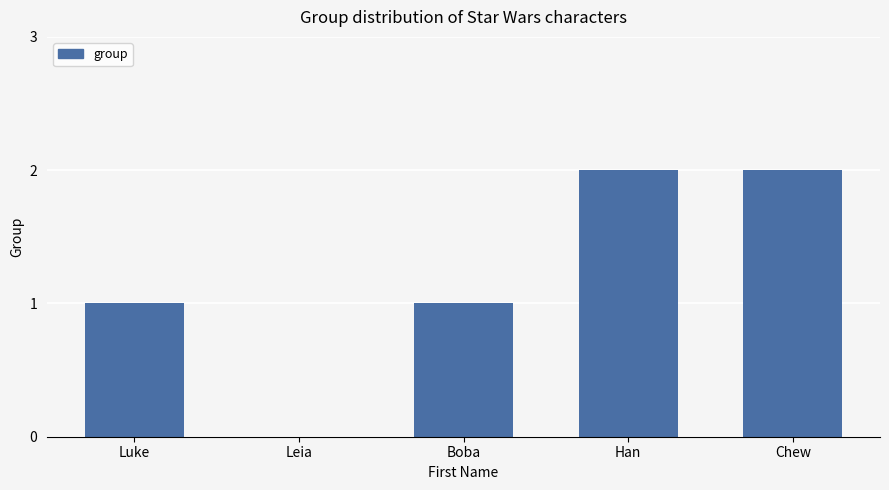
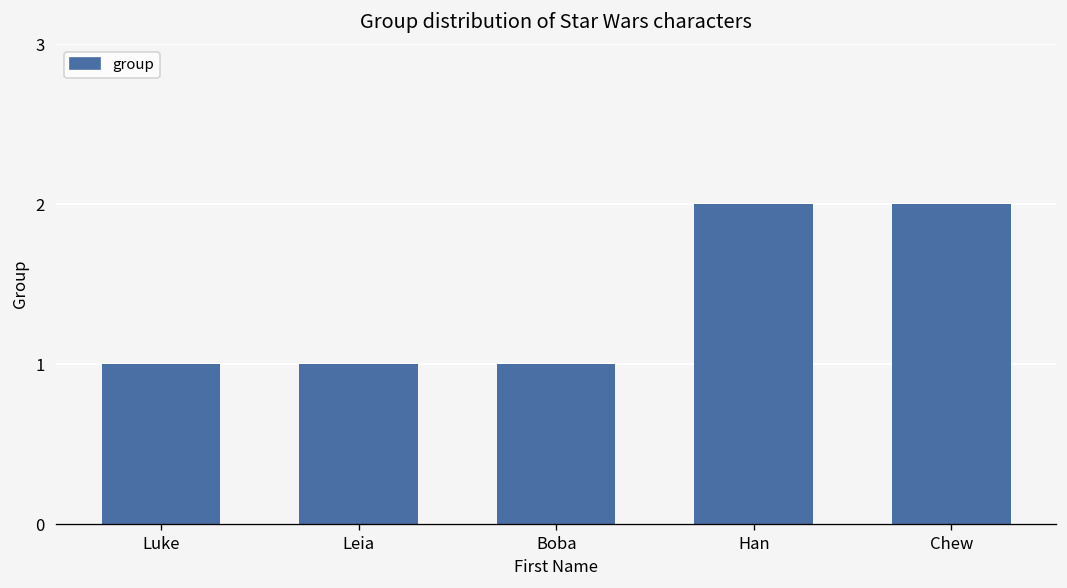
  {
    "Luke": 1,
-   "Leia": 0,
+   "Leia": 1,
    "Boba": 1,
    "Han": 2,
    "Chew": 2
  }
